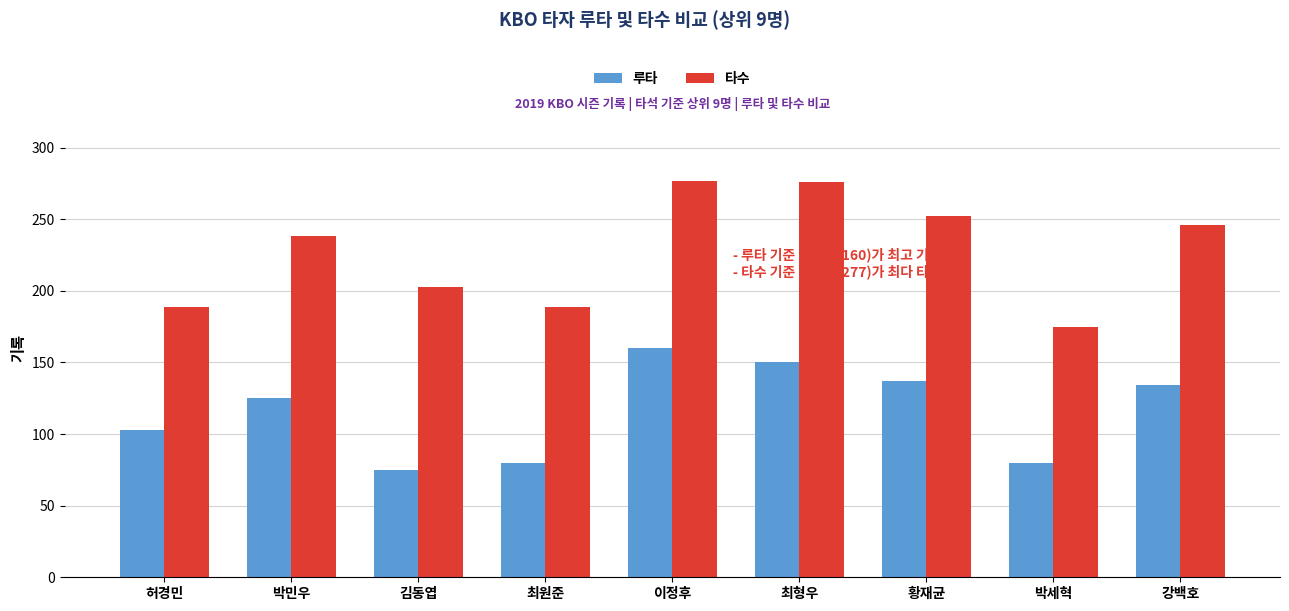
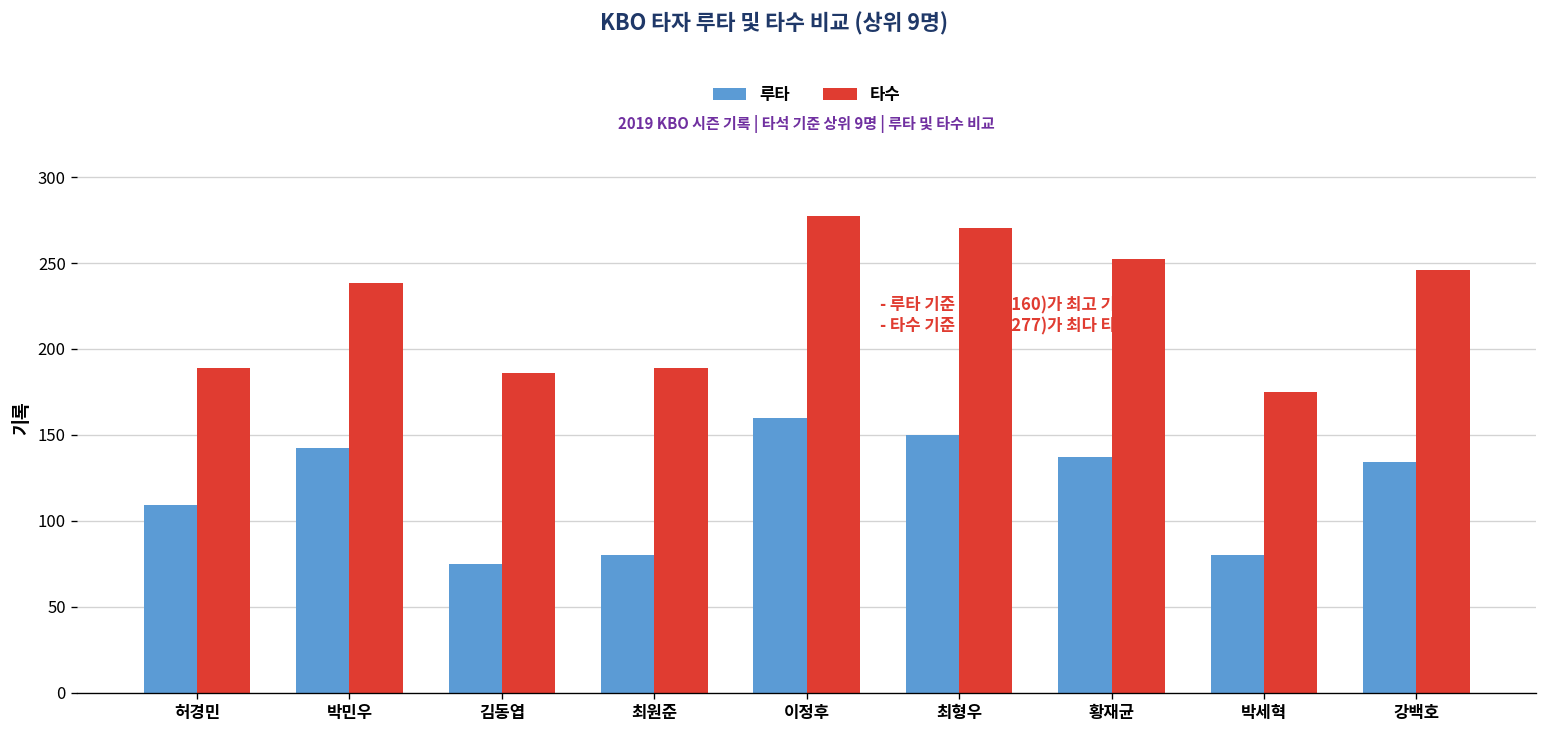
  {
    "루타": {
-     "허경민": 103,
-     "박민우": 125,
+     "허경민": 109,
+     "박민우": 142,
      "김동엽": 75,
      "최원준": 80,
      "이정후": 160,
      "최형우": 150,
      "황재균": 137,
      "박세혁": 80,
      "강백호": 134
    },
    "타수": {
      "허경민": 189,
      "박민우": 238,
-     "김동엽": 203,
+     "김동엽": 186,
      "최원준": 189,
      "이정후": 277,
-     "최형우": 276,
+     "최형우": 270,
      "황재균": 252,
      "박세혁": 175,
      "강백호": 246
    }
  }
